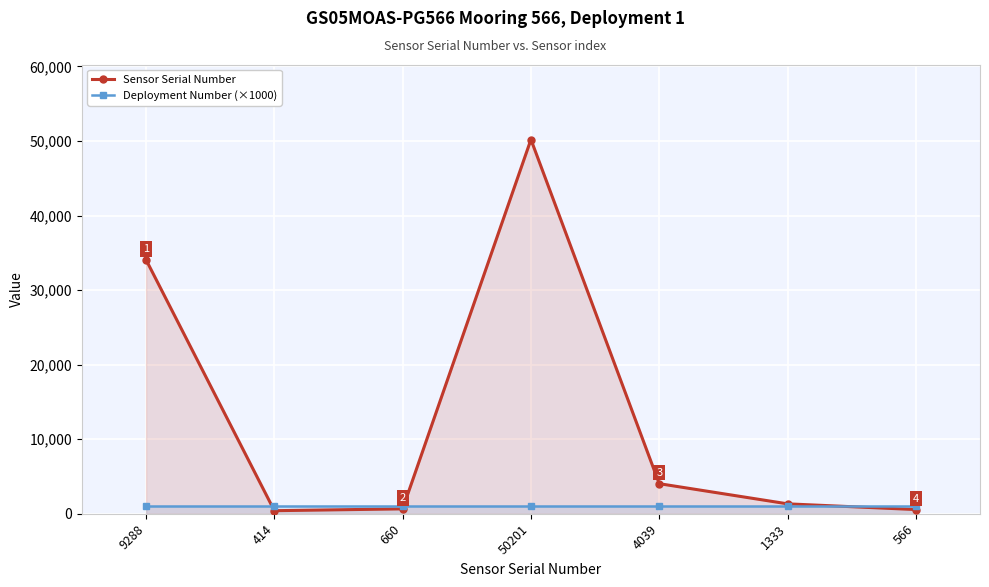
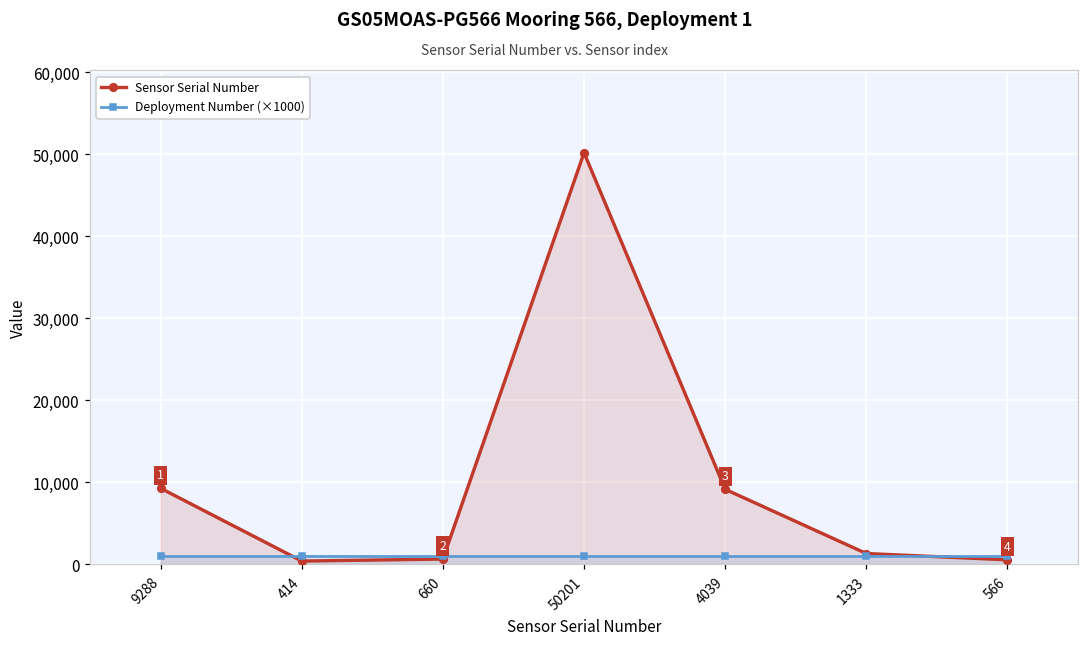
  {
    "Sensor Serial Number": {
-     "9288": "34,000",
+     "9288": "9,000",
      "414": "0",
      "660": "1,000",
      "50201": "50,000",
-     "4039": "4,000",
+     "4039": "9,000",
      "566": "1,000"
    },
    "Deployment Number (×1000)": {
      "9288": "1,000",
      "414": "1,000",
      "50201": "1,000",
      "4039": "1,000"
    }
  }
